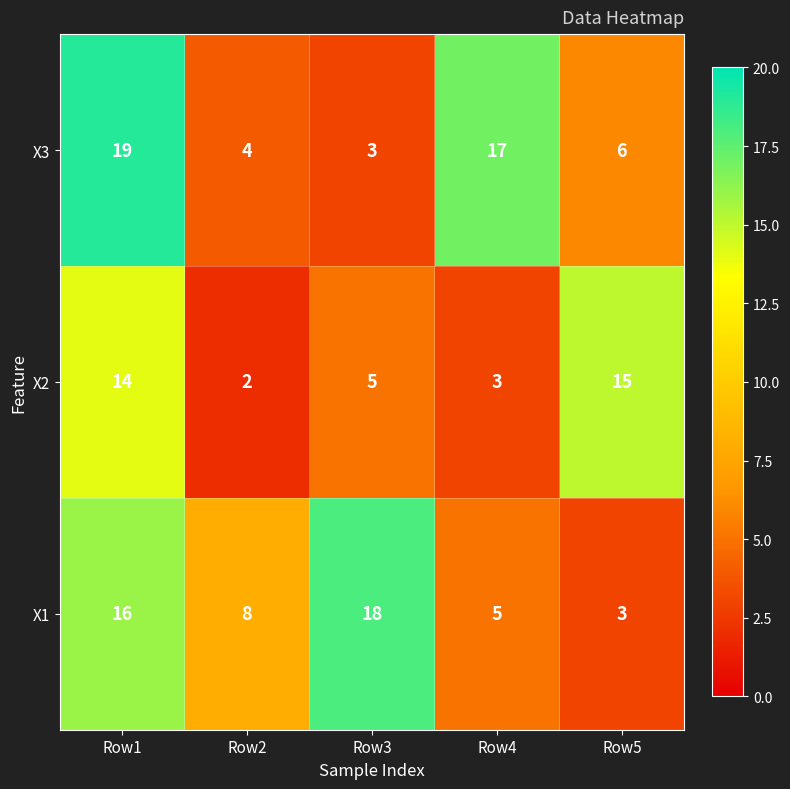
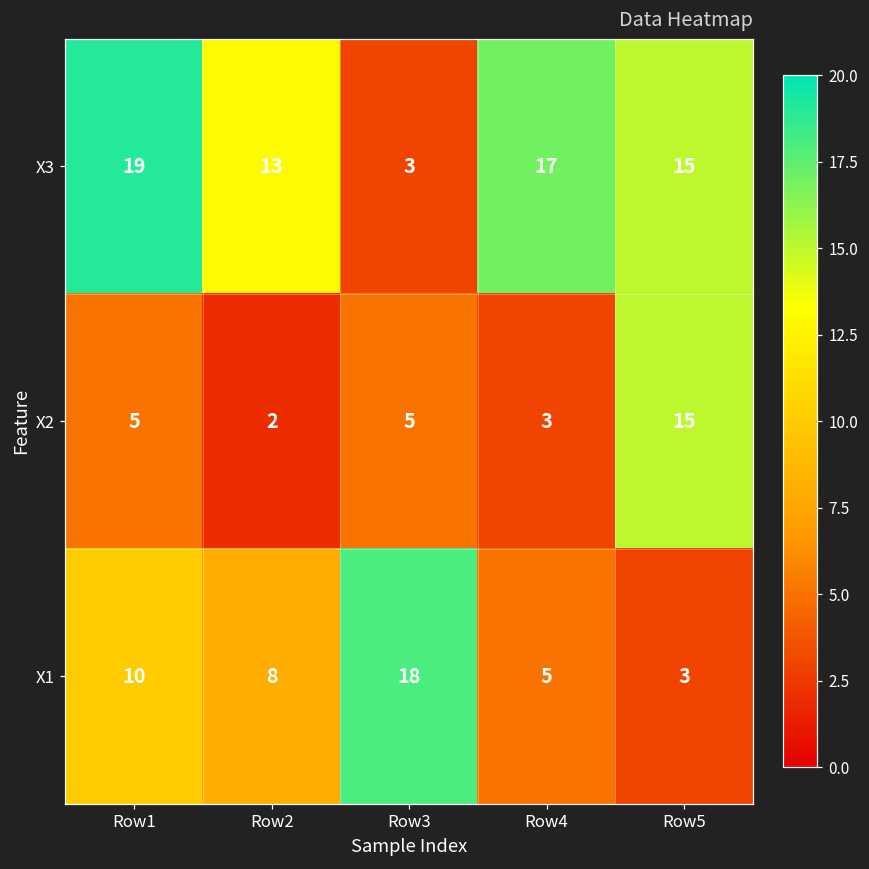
  {
    "X3": {
      "Row1": 19,
-     "Row2": 4,
+     "Row2": 13,
      "Row3": 3,
      "Row4": 17,
-     "Row5": 6
+     "Row5": 15
    },
    "X2": {
-     "Row1": 14,
+     "Row1": 5,
      "Row2": 2,
      "Row3": 5,
      "Row4": 3,
      "Row5": 15
    },
    "X1": {
-     "Row1": 16,
+     "Row1": 10,
      "Row2": 8,
      "Row3": 18,
      "Row4": 5,
      "Row5": 3
    }
  }
